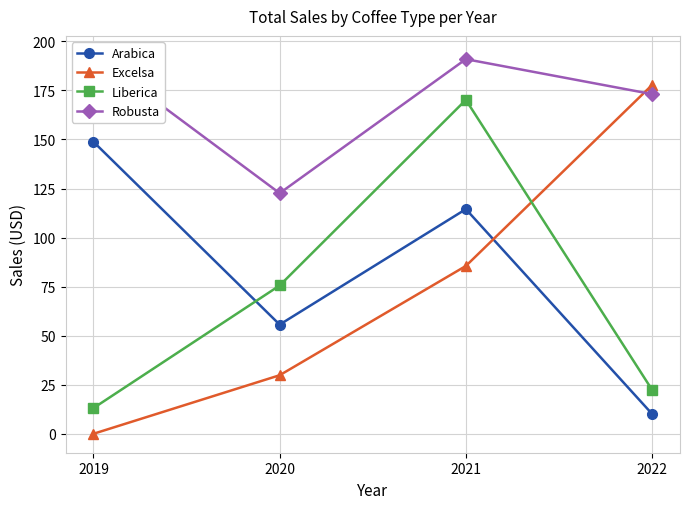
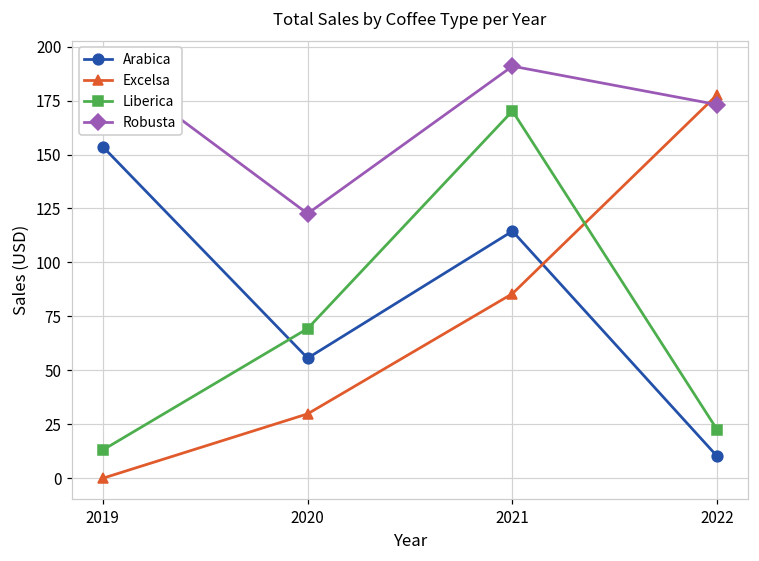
  {
    "Arabica": {
-     "2019": 149,
+     "2019": 154,
      "2020": 56,
      "2021": 115,
      "2022": 10
    },
    "Excelsa": {
      "2019": 0,
      "2020": 30,
      "2021": 86,
      "2022": 178
    },
    "Liberica": {
      "2019": 13,
-     "2020": 76,
+     "2020": 69,
      "2021": 170,
      "2022": 22
    },
    "Robusta": {
      "2020": 123,
      "2021": 191,
      "2022": 173
    }
  }
